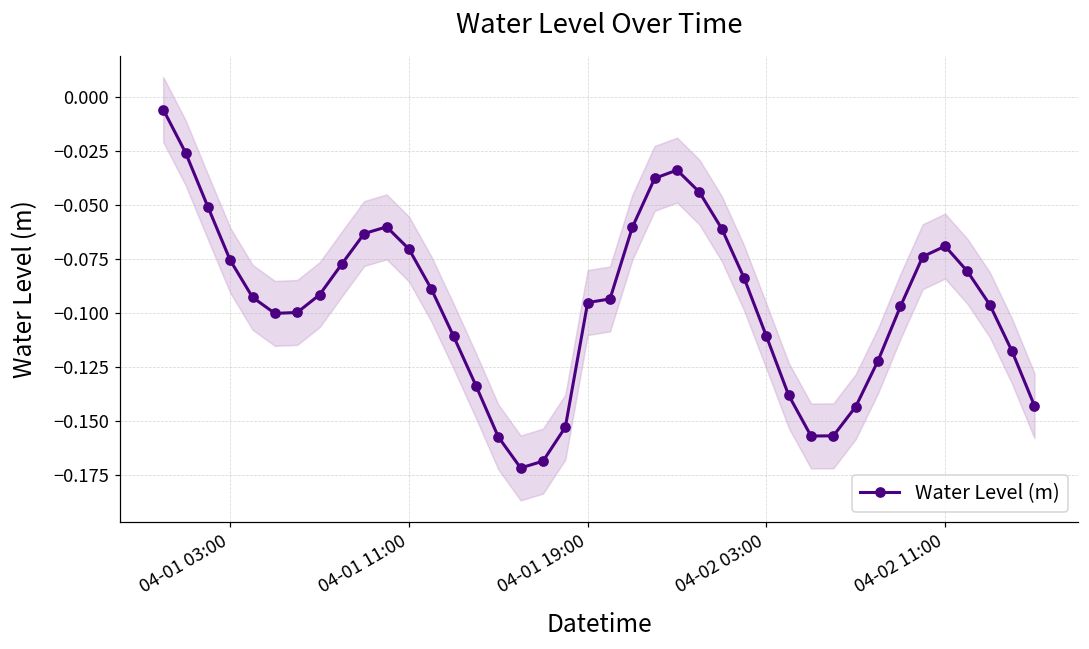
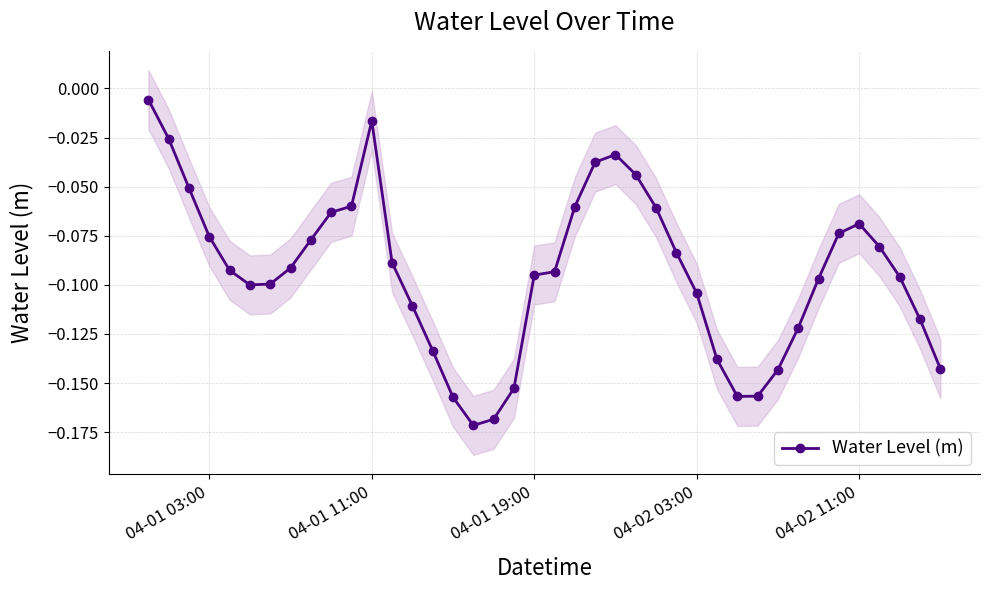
  {
    "Water Level (m)": {
      "04-01 03:00": -0.075,
-     "04-01 11:00": -0.070,
+     "04-01 11:00": -0.016,
      "04-01 19:00": -0.095,
-     "04-02 03:00": -0.111,
+     "04-02 03:00": -0.104,
      "04-02 11:00": -0.069
    }
  }
